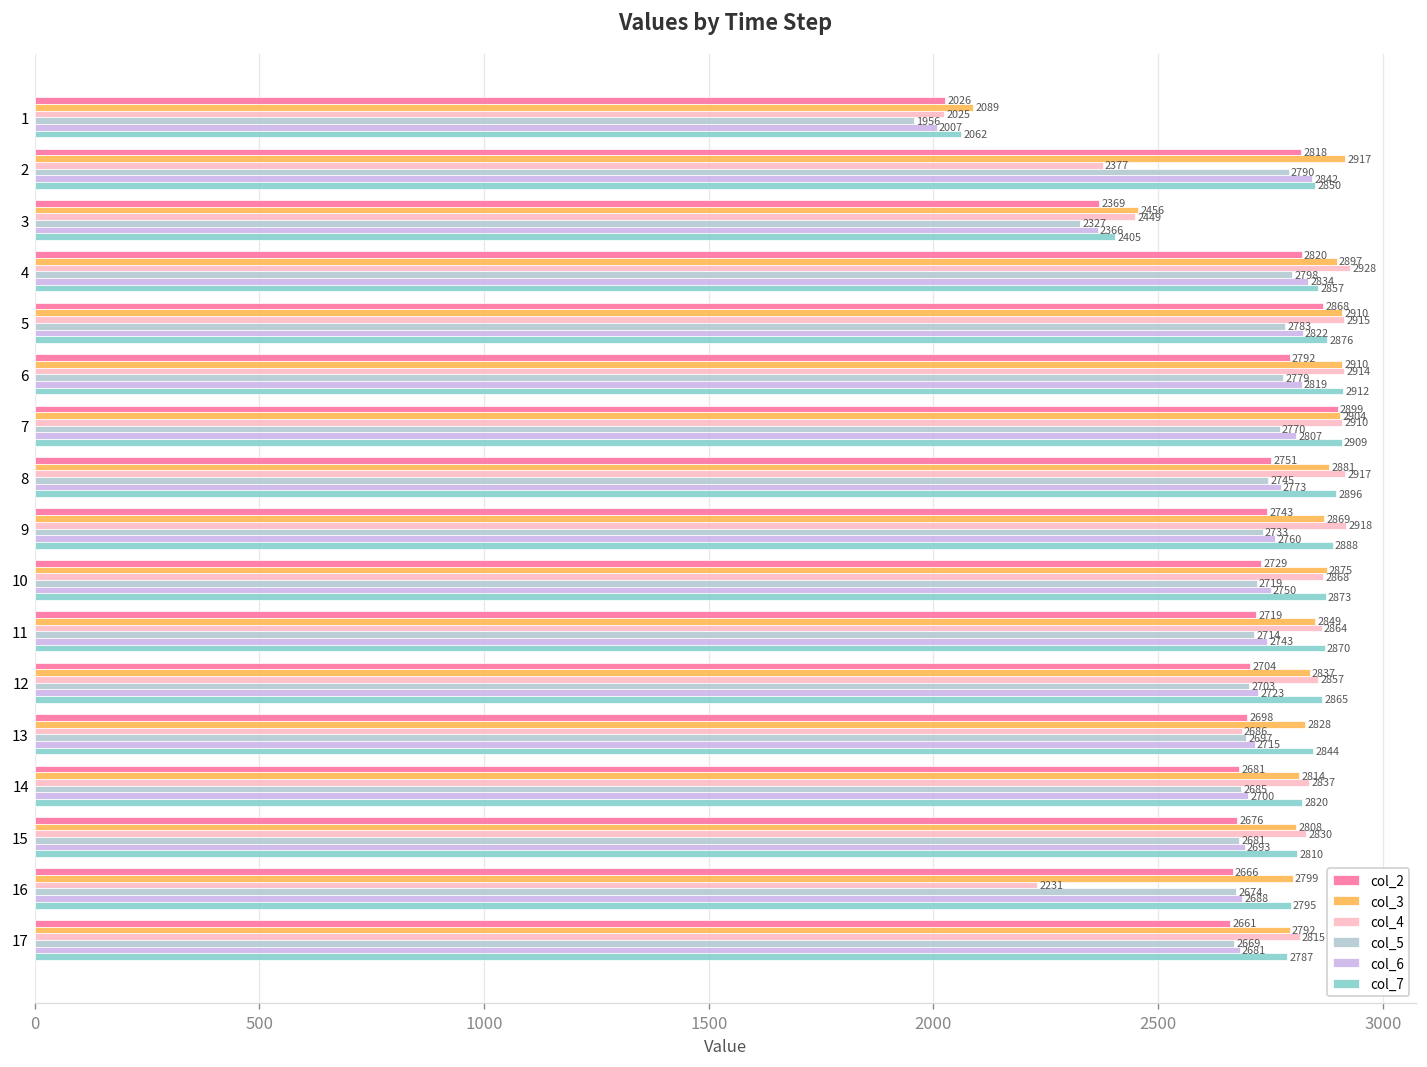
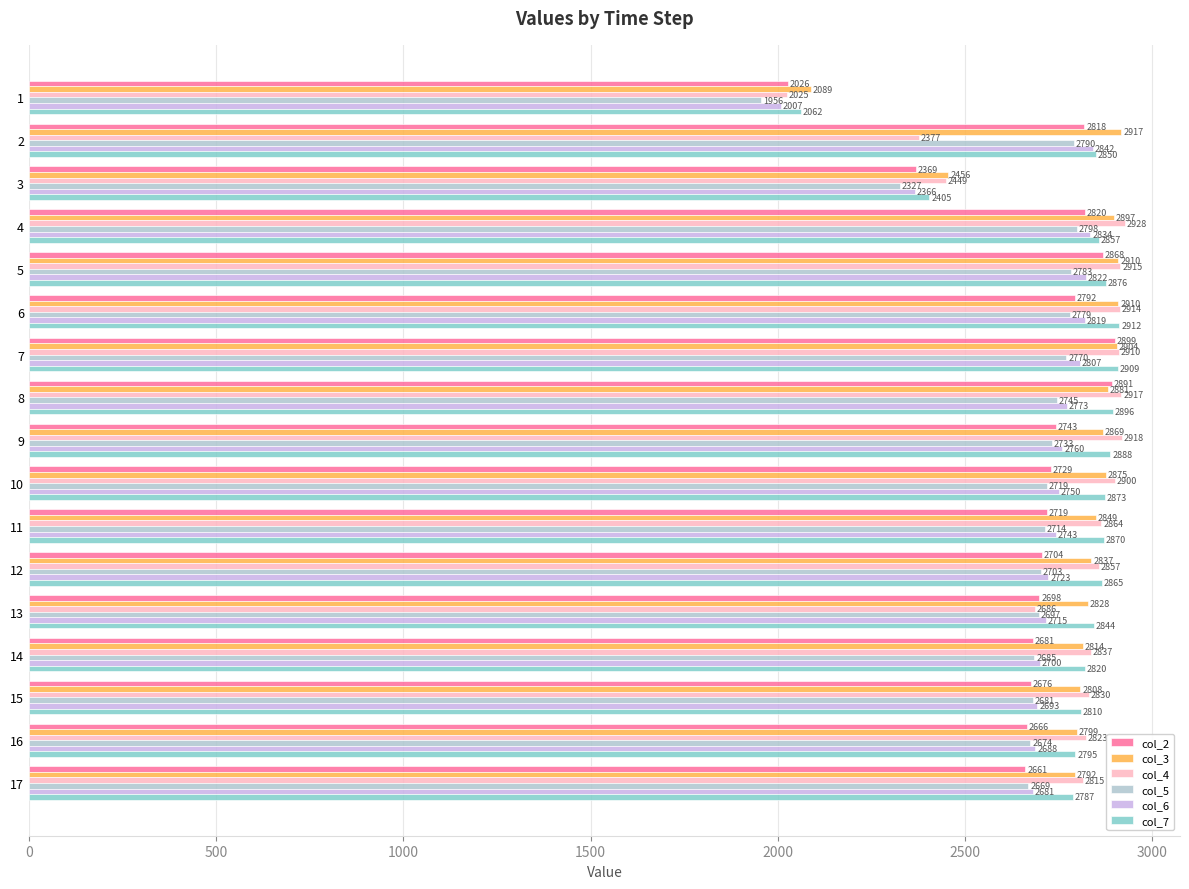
  {
    "col_2": {
      "1": 2026,
      "2": 2818,
      "3": 2369,
      "4": 2820,
      "5": 2868,
      "6": 2792,
-     "8": 2751,
+     "8": 2891,
      "9": 2743,
      "10": 2729,
      "11": 2719,
      "12": 2704,
      "13": 2698,
      "14": 2681,
      "15": 2676,
      "16": 2666,
      "17": 2661
    },
    "col_3": {
      "1": 2089,
      "2": 2917,
      "9": 2869,
      "13": 2828
    },
    "col_4": {
      "1": 2025,
      "2": 2377,
      "8": 2917,
      "9": 2918,
-     "10": 2868,
-     "16": 2231
+     "10": 2900,
+     "16": 2823
    }
  }
